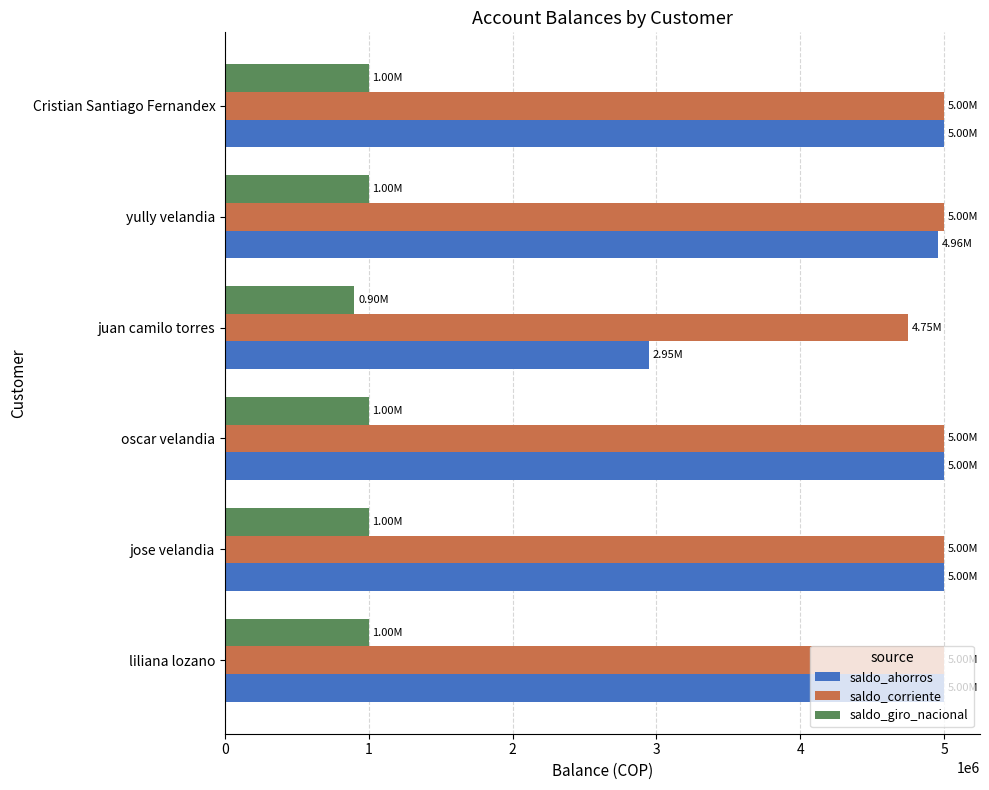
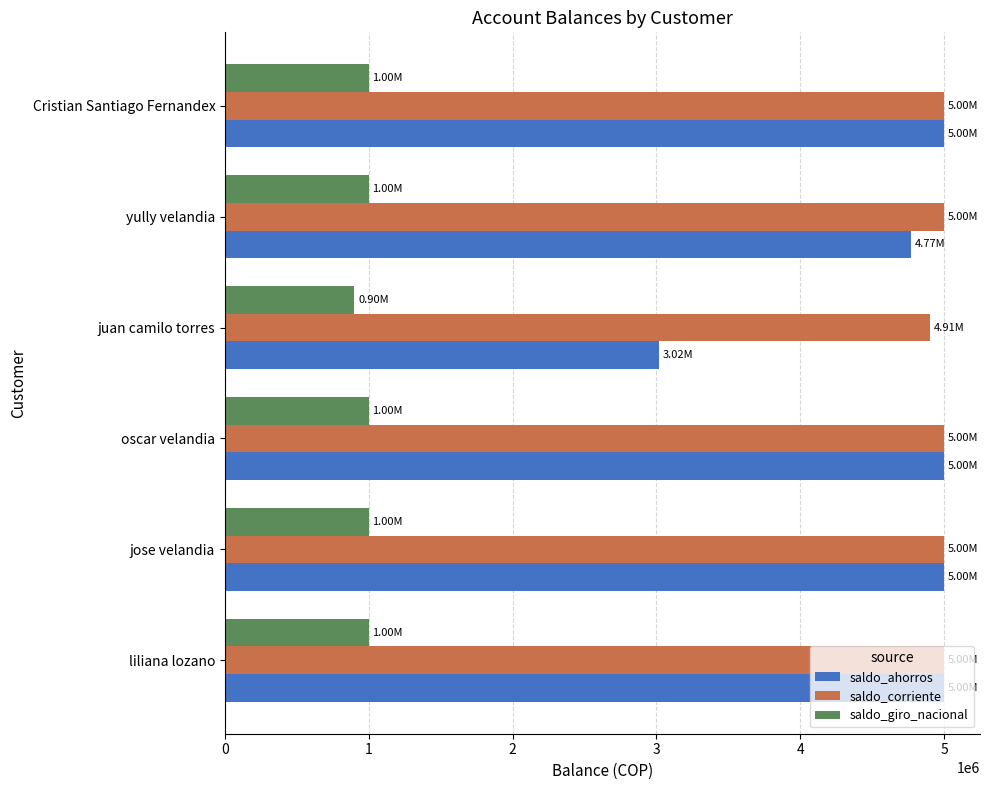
  {
    "saldo_ahorros": {
      "Cristian Santiago Fernandex": "5.00M",
-     "yully velandia": "4.96M",
-     "juan camilo torres": "2.95M",
+     "yully velandia": "4.77M",
+     "juan camilo torres": "3.02M",
      "oscar velandia": "5.00M",
      "jose velandia": "5.00M"
    },
    "saldo_corriente": {
      "Cristian Santiago Fernandex": "5.00M",
      "yully velandia": "5.00M",
-     "juan camilo torres": "4.75M",
+     "juan camilo torres": "4.91M",
      "oscar velandia": "5.00M",
      "jose velandia": "5.00M"
    },
    "saldo_giro_nacional": {
      "Cristian Santiago Fernandex": "1.00M",
      "yully velandia": "1.00M",
      "juan camilo torres": "0.90M",
      "oscar velandia": "1.00M",
      "jose velandia": "1.00M",
      "liliana lozano": "1.00M"
    }
  }
